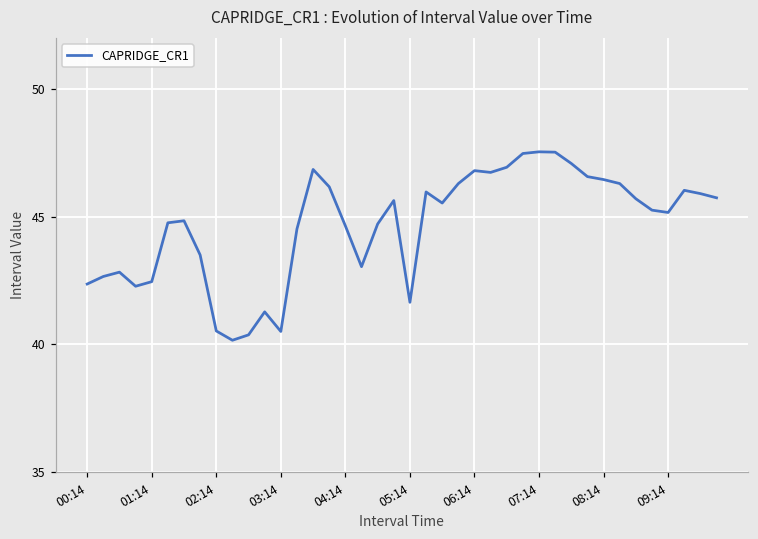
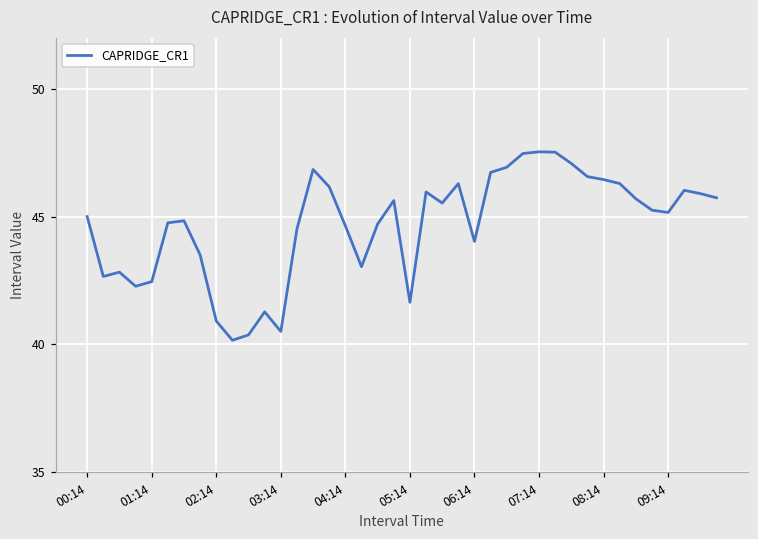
  {
-   "00:14": 42.4,
+   "00:14": 45.0,
    "01:14": 42.5,
-   "02:14": 40.5,
+   "02:14": 40.9,
    "03:14": 40.5,
    "04:14": 44.7,
    "05:14": 41.7,
-   "06:14": 46.8,
+   "06:14": 44.0,
    "07:14": 47.6,
    "08:14": 46.5,
    "09:14": 45.2
  }
